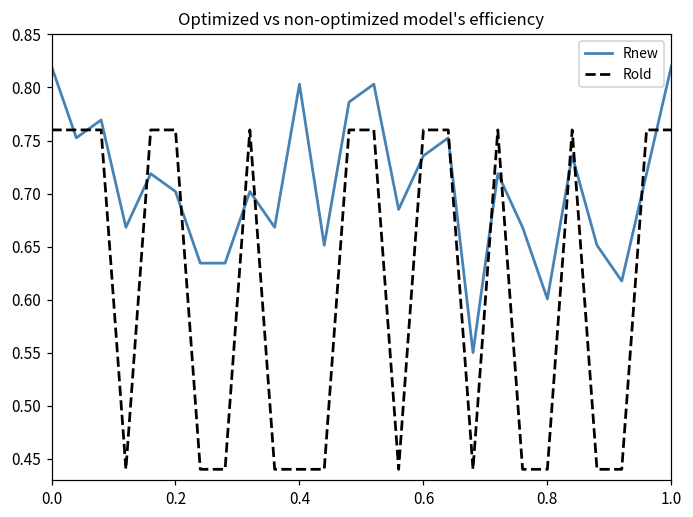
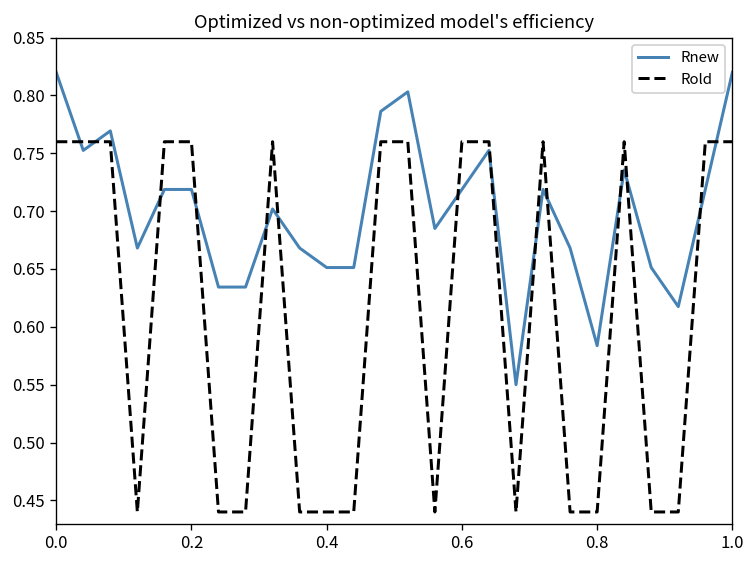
  {
    "Rnew": {
      "0.0": 0.82,
-     "0.2": 0.70,
-     "0.4": 0.80,
-     "0.6": 0.74,
-     "0.8": 0.60,
+     "0.2": 0.72,
+     "0.4": 0.65,
+     "0.6": 0.72,
+     "0.8": 0.58,
      "1.0": 0.82
    },
    "Rold": {
      "0.0": 0.76,
      "0.2": 0.76,
      "0.4": 0.44,
      "0.6": 0.76,
      "0.8": 0.44,
      "1.0": 0.76
    }
  }
